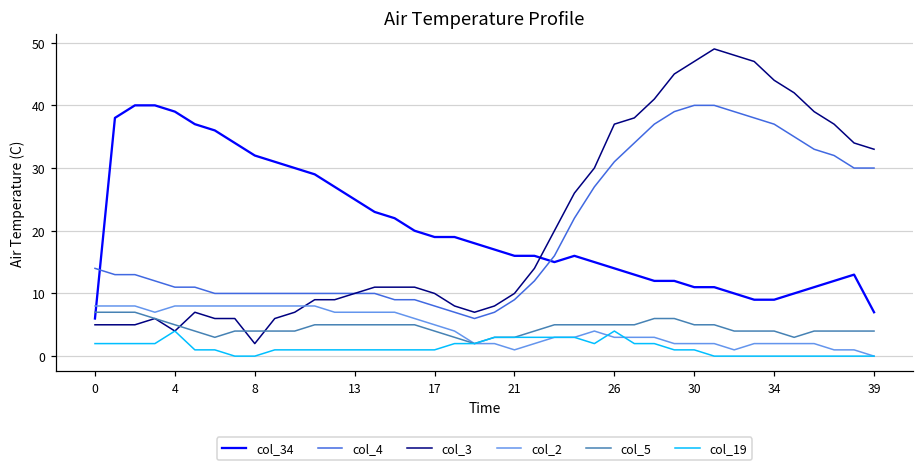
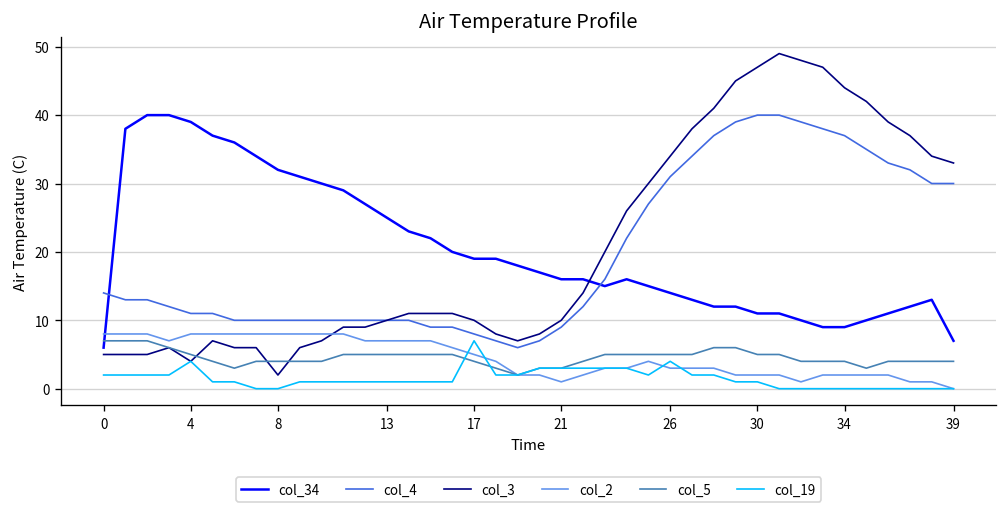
  {
    "col_34": {
      "0": 6,
      "4": 39,
      "8": 32,
      "13": 25,
      "17": 19,
      "21": 16,
      "26": 14,
      "30": 11,
      "34": 9,
      "39": 7
    },
    "col_3": {
      "0": 5,
      "8": 2,
      "17": 10,
      "21": 10,
-     "26": 37,
+     "26": 34,
      "30": 47,
      "34": 44,
      "39": 33
    },
    "col_19": {
      "0": 2,
      "8": 0,
      "13": 1,
-     "17": 1,
+     "17": 7,
      "26": 4,
      "30": 1,
      "34": 0
    }
  }
